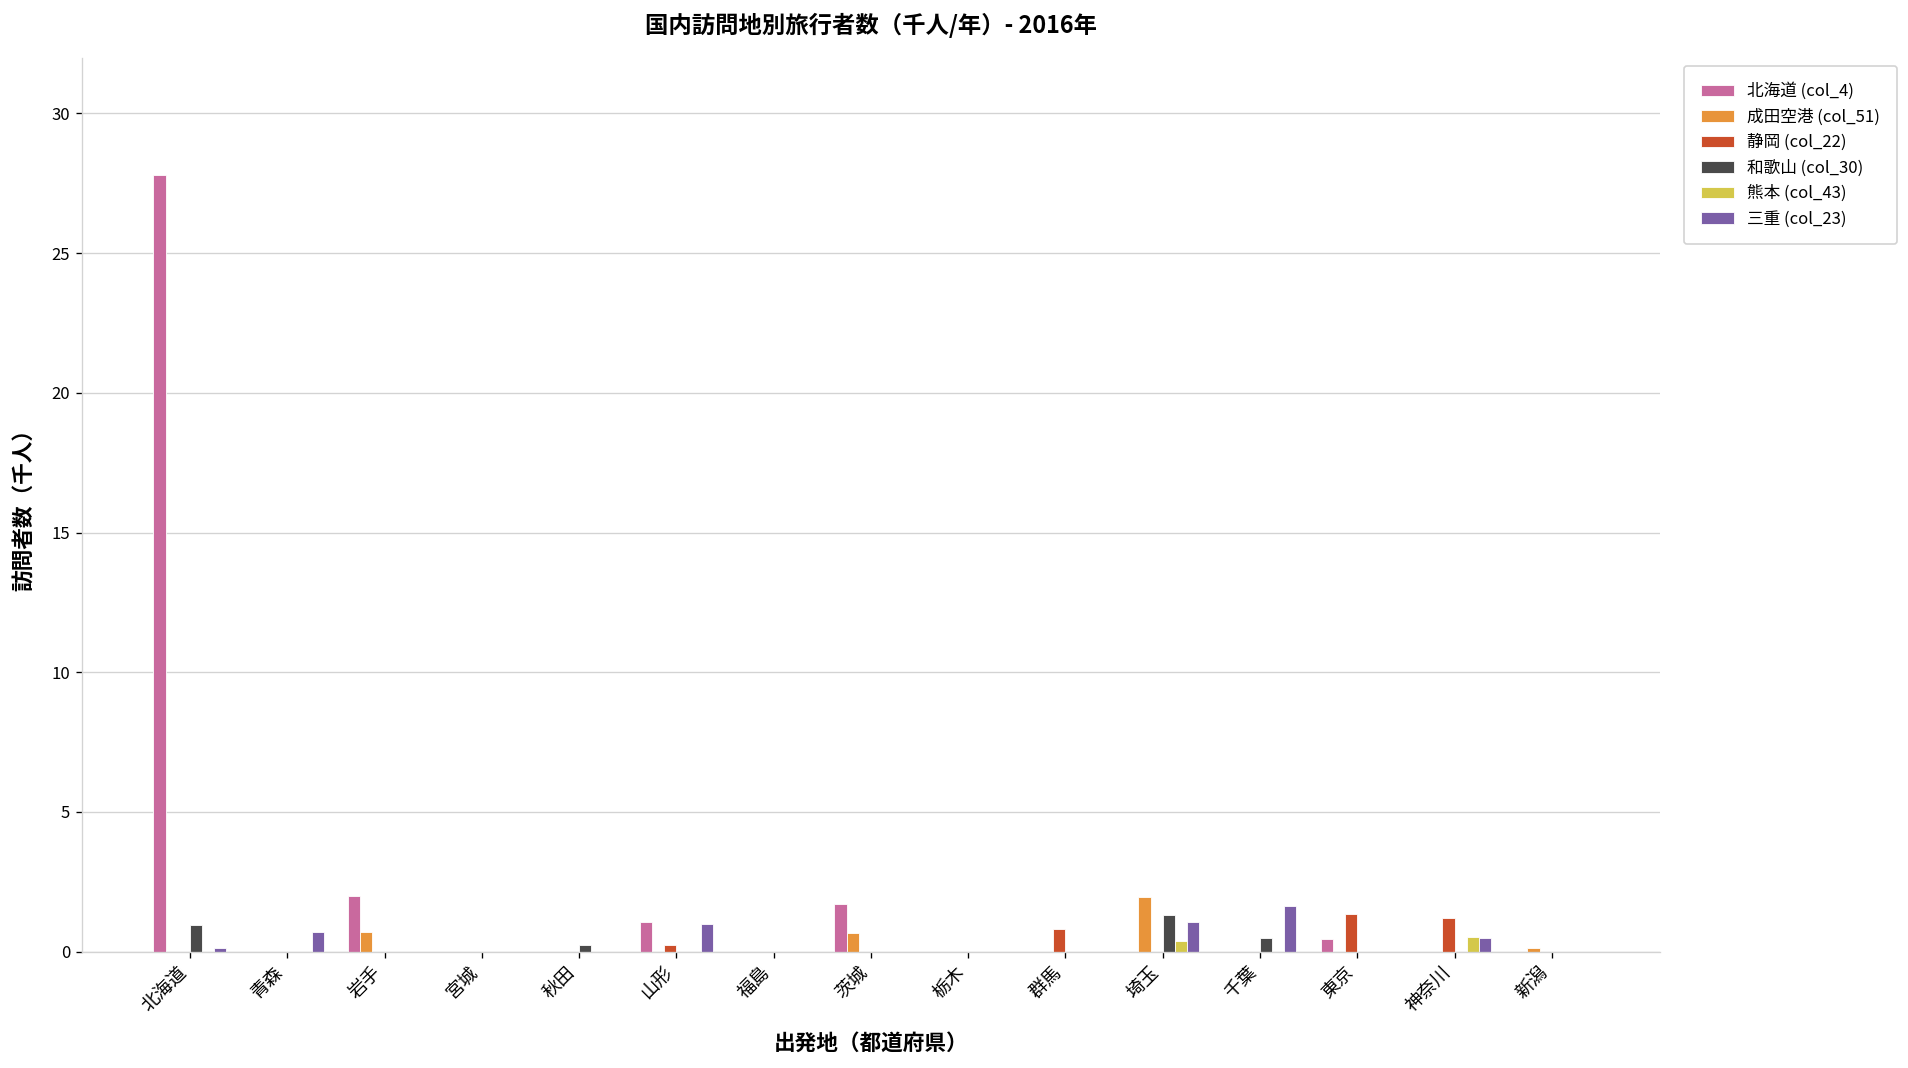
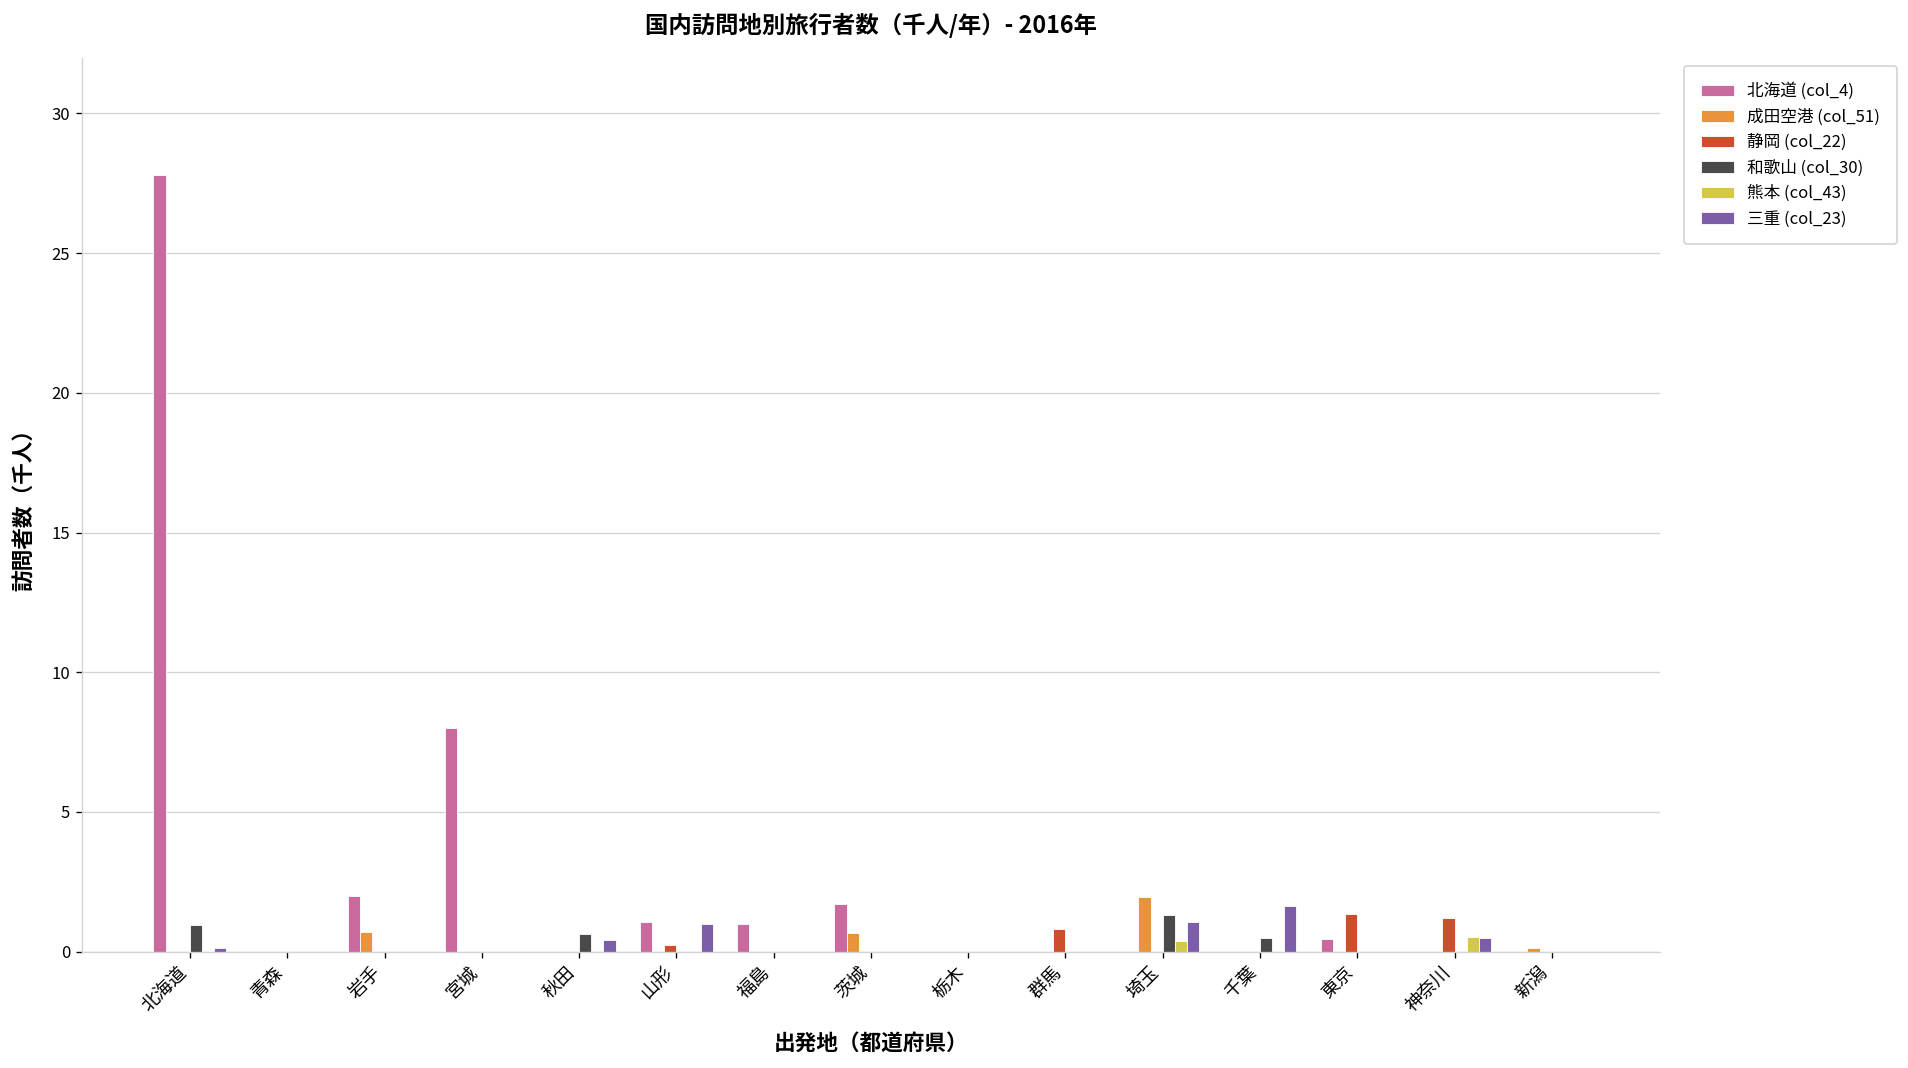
  {
    "北海道 (col_4)": {
      "北海道": 27.8,
      "青森": 0,
      "岩手": 2,
-     "宮城": 0,
+     "宮城": 8,
      "秋田": 0,
      "山形": 1,
-     "福島": 0,
+     "福島": 1,
      "茨城": 1.7,
      "栃木": 0,
      "群馬": 0,
      "埼玉": 0,
      "千葉": 0,
      "東京": 0.5,
      "神奈川": 0,
      "新潟": 0
    },
    "静岡 (col_22)": {
      "北海道": 0.0,
      "青森": 0.0,
      "岩手": 0.0,
      "宮城": 0.0,
      "秋田": 0.0,
      "山形": 0.2,
      "福島": 0.0,
      "茨城": 0.0,
      "栃木": 0.0,
      "群馬": 0.8,
      "埼玉": 0.0,
      "千葉": 0.0,
      "東京": 1.4,
      "神奈川": 1.2,
      "新潟": 0.0
    },
    "和歌山 (col_30)": {
      "北海道": 0.9,
      "青森": 0.0,
      "岩手": 0.0,
      "宮城": 0.0,
-     "秋田": 0.2,
+     "秋田": 0.6,
      "山形": 0.0,
      "福島": 0.0,
      "茨城": 0.0,
      "栃木": 0.0,
      "群馬": 0.0,
      "埼玉": 1.3,
      "千葉": 0.5,
      "東京": 0.0,
      "神奈川": 0.0,
      "新潟": 0.0
    },
    "三重 (col_23)": {
      "北海道": 0.1,
-     "青森": 0.7,
+     "青森": 0.0,
      "岩手": 0.0,
      "宮城": 0.0,
-     "秋田": 0.0,
+     "秋田": 0.4,
      "山形": 1.0,
      "福島": 0.0,
      "茨城": 0.0,
      "栃木": 0.0,
      "群馬": 0.0,
      "埼玉": 1.1,
      "千葉": 1.6,
      "東京": 0.0,
      "神奈川": 0.5,
      "新潟": 0.0
    }
  }
